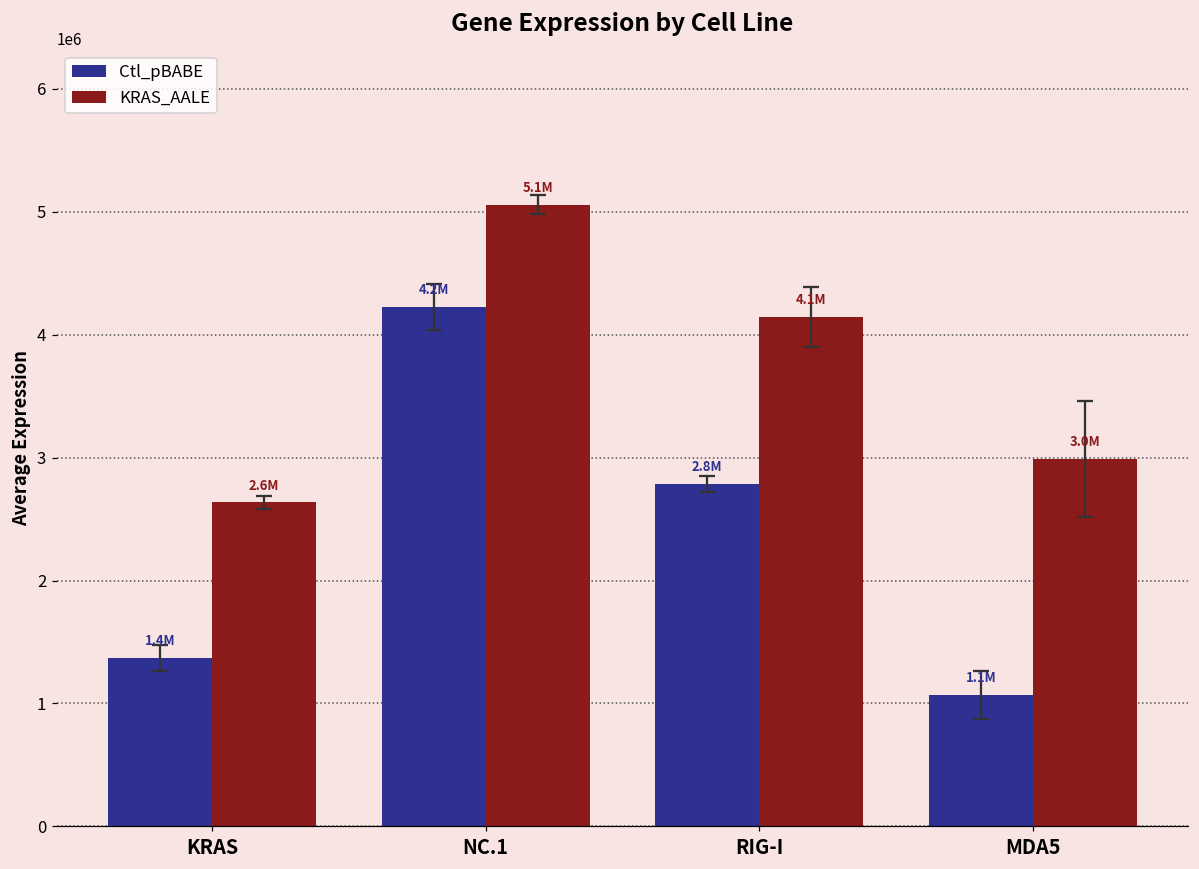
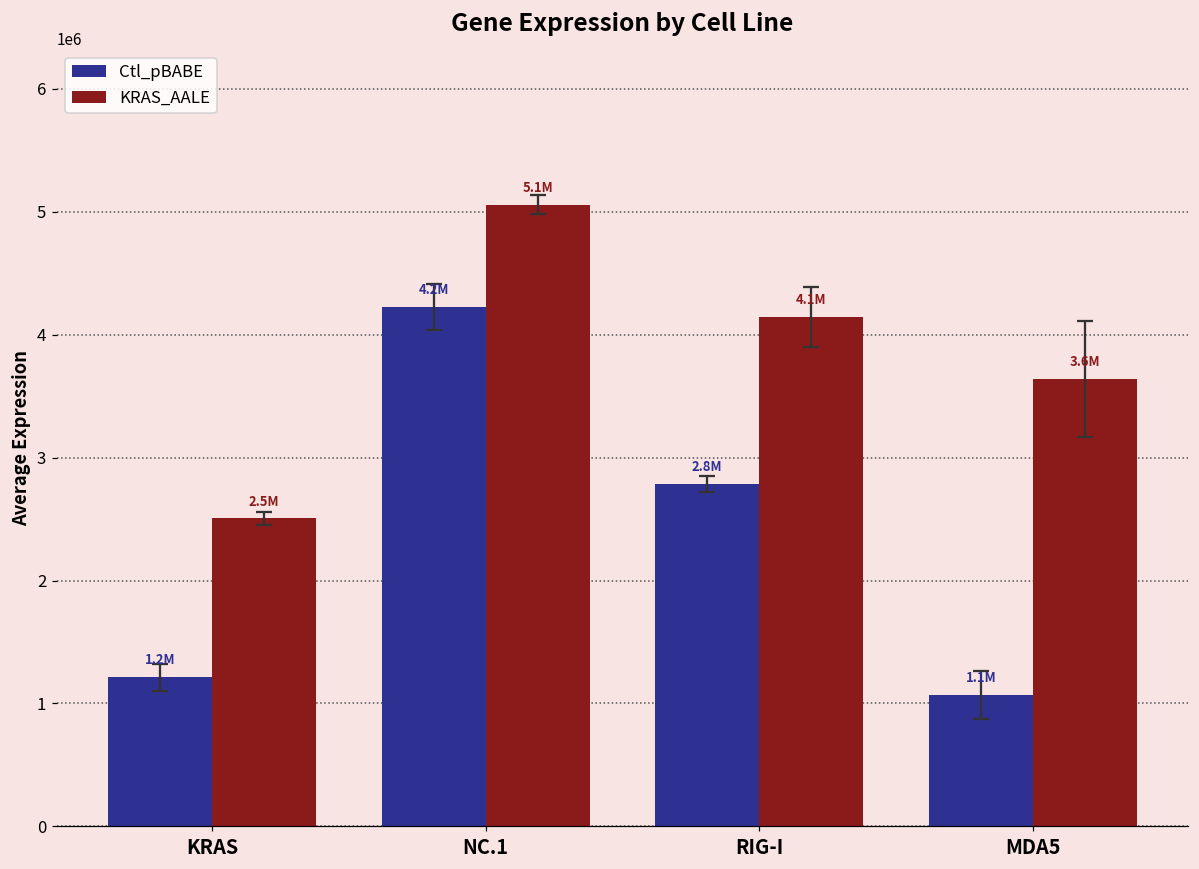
  {
    "Ctl_pBABE": {
-     "KRAS": "1.4M"
+     "KRAS": "1.2M"
    },
    "KRAS_AALE": {
-     "KRAS": "2.6M",
+     "KRAS": "2.5M",
      "RIG-I": "4.1M",
-     "MDA5": "3.0M"
+     "MDA5": "3.6M"
    }
  }
